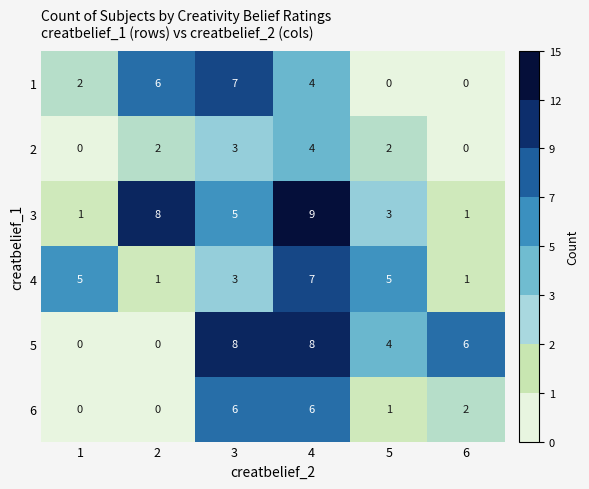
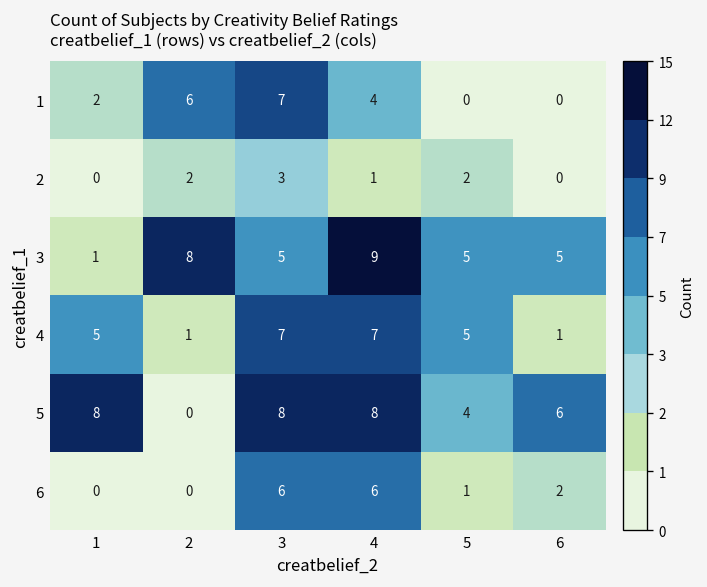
  {
    "1": {
      "1": 2,
      "2": 6,
      "3": 7,
      "4": 4,
      "5": 0,
      "6": 0
    },
    "2": {
      "1": 0,
      "2": 2,
      "3": 3,
-     "4": 4,
+     "4": 1,
      "5": 2,
      "6": 0
    },
    "3": {
      "1": 1,
      "2": 8,
      "3": 5,
      "4": 9,
-     "5": 3,
-     "6": 1
+     "5": 5,
+     "6": 5
    },
    "4": {
      "1": 5,
      "2": 1,
-     "3": 3,
+     "3": 7,
      "4": 7,
      "5": 5,
      "6": 1
    },
    "5": {
-     "1": 0,
+     "1": 8,
      "2": 0,
      "3": 8,
      "4": 8,
      "5": 4,
      "6": 6
    },
    "6": {
      "1": 0,
      "2": 0,
      "3": 6,
      "4": 6,
      "5": 1,
      "6": 2
    }
  }
